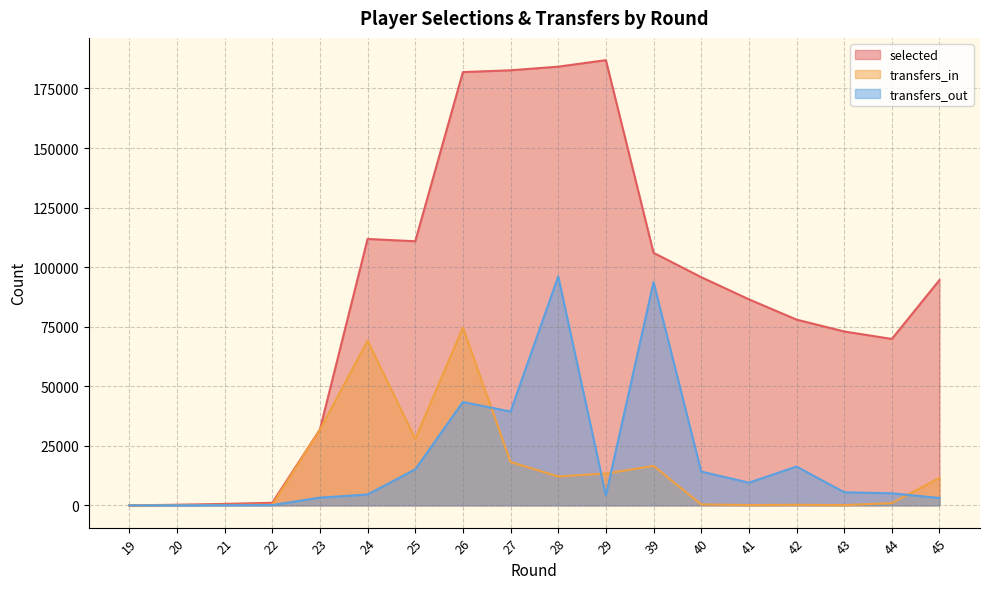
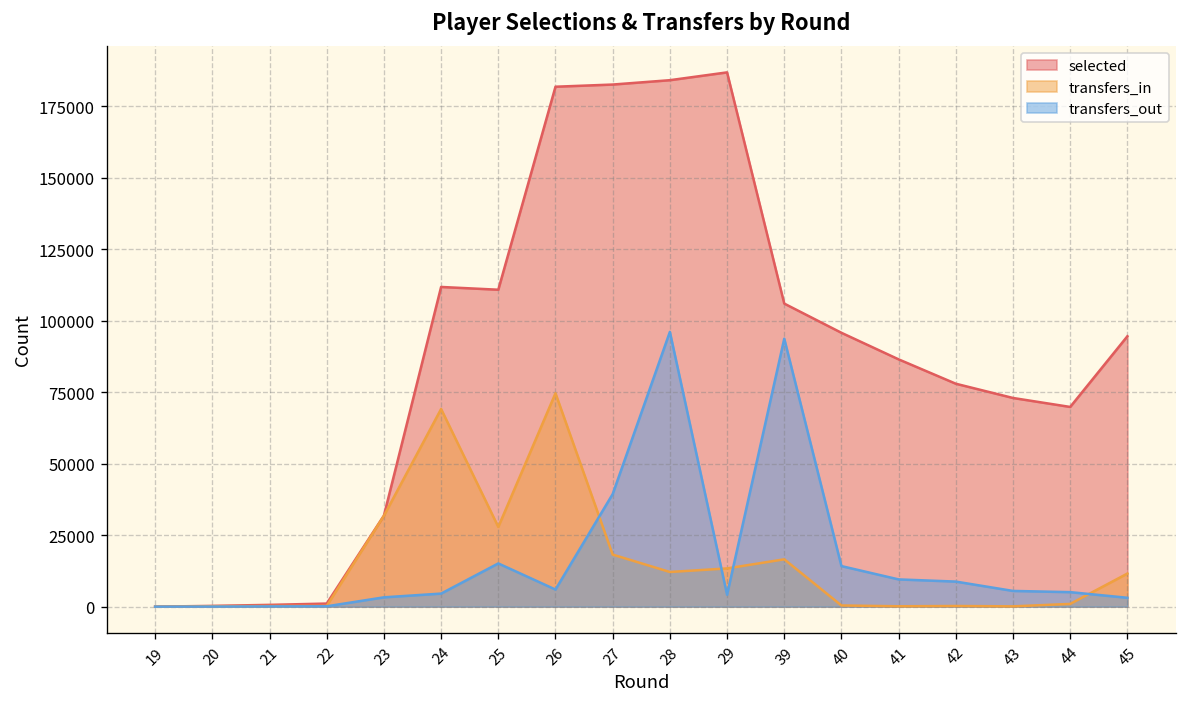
  {
    "transfers_out": {
      "23": 3000,
      "24": 5000,
      "25": 15000,
-     "26": 43000,
+     "26": 6000,
      "27": 39000,
      "28": 96000,
      "29": 4000,
      "39": 94000,
      "40": 14000,
      "41": 10000,
-     "42": 16000,
+     "42": 9000,
      "43": 5000,
      "44": 5000,
      "45": 3000
    }
  }
